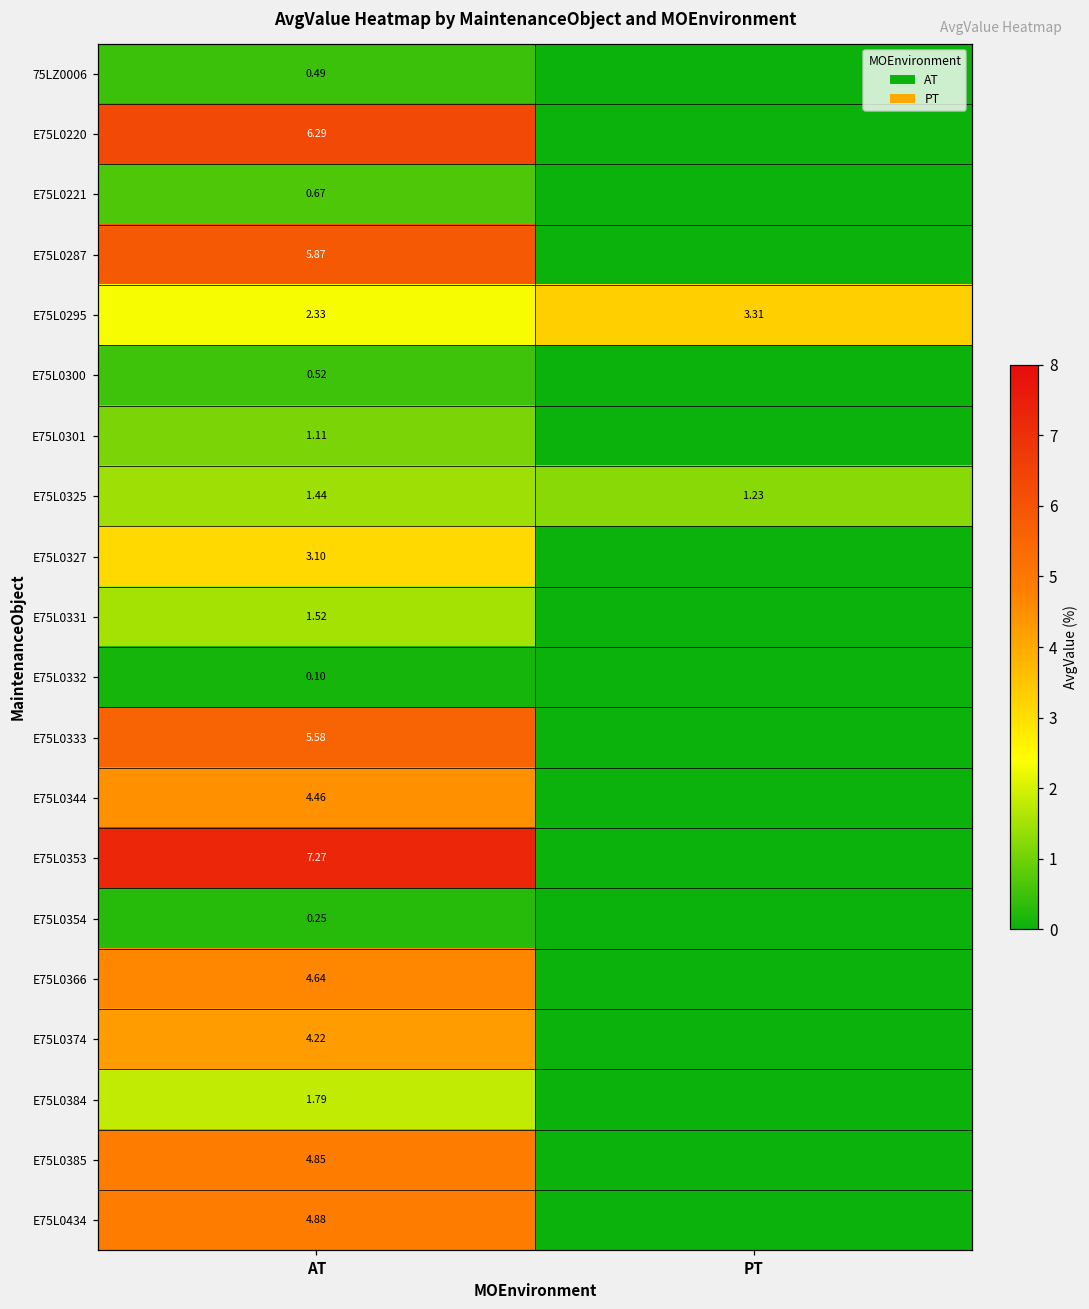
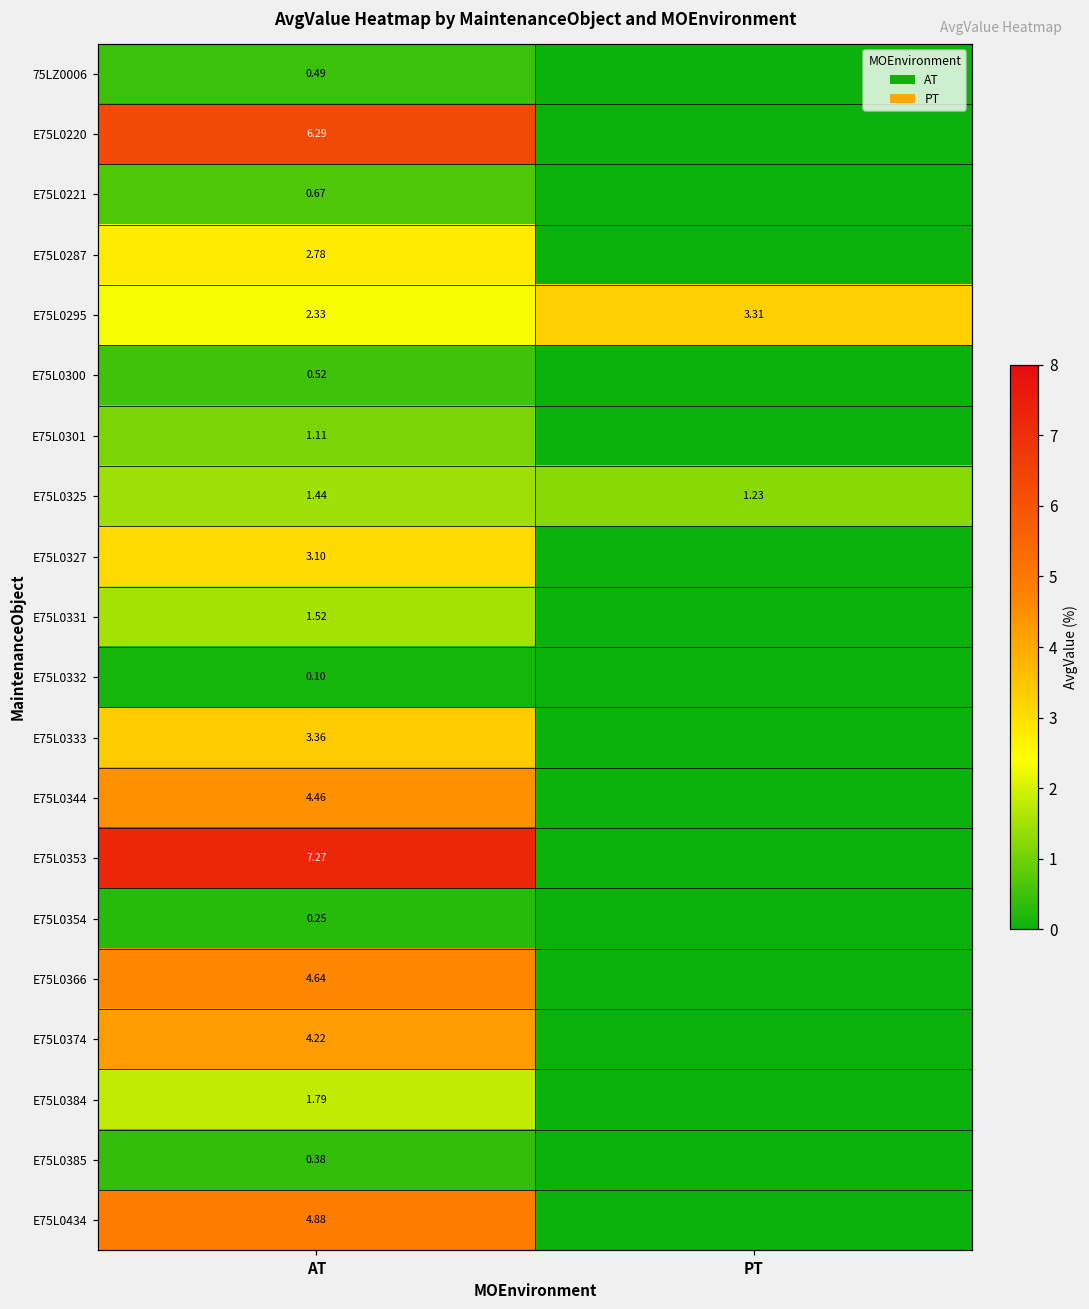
  {
    "75LZ0006": {
      "AT": 0.49
    },
    "E75L0220": {
      "AT": 6.29
    },
    "E75L0221": {
      "AT": 0.67
    },
    "E75L0287": {
-     "AT": 5.87
+     "AT": 2.78
    },
    "E75L0295": {
      "AT": 2.33,
      "PT": 3.31
    },
    "E75L0300": {
      "AT": 0.52
    },
    "E75L0301": {
      "AT": 1.11
    },
    "E75L0325": {
      "AT": 1.44,
      "PT": 1.23
    },
    "E75L0327": {
      "AT": 3.10
    },
    "E75L0331": {
      "AT": 1.52
    },
    "E75L0332": {
      "AT": 0.10
    },
    "E75L0333": {
-     "AT": 5.58
+     "AT": 3.36
    },
    "E75L0344": {
      "AT": 4.46
    },
    "E75L0353": {
      "AT": 7.27
    },
    "E75L0354": {
      "AT": 0.25
    },
    "E75L0366": {
      "AT": 4.64
    },
    "E75L0374": {
      "AT": 4.22
    },
    "E75L0384": {
      "AT": 1.79
    },
    "E75L0385": {
-     "AT": 4.85
+     "AT": 0.38
    },
    "E75L0434": {
      "AT": 4.88
    }
  }
